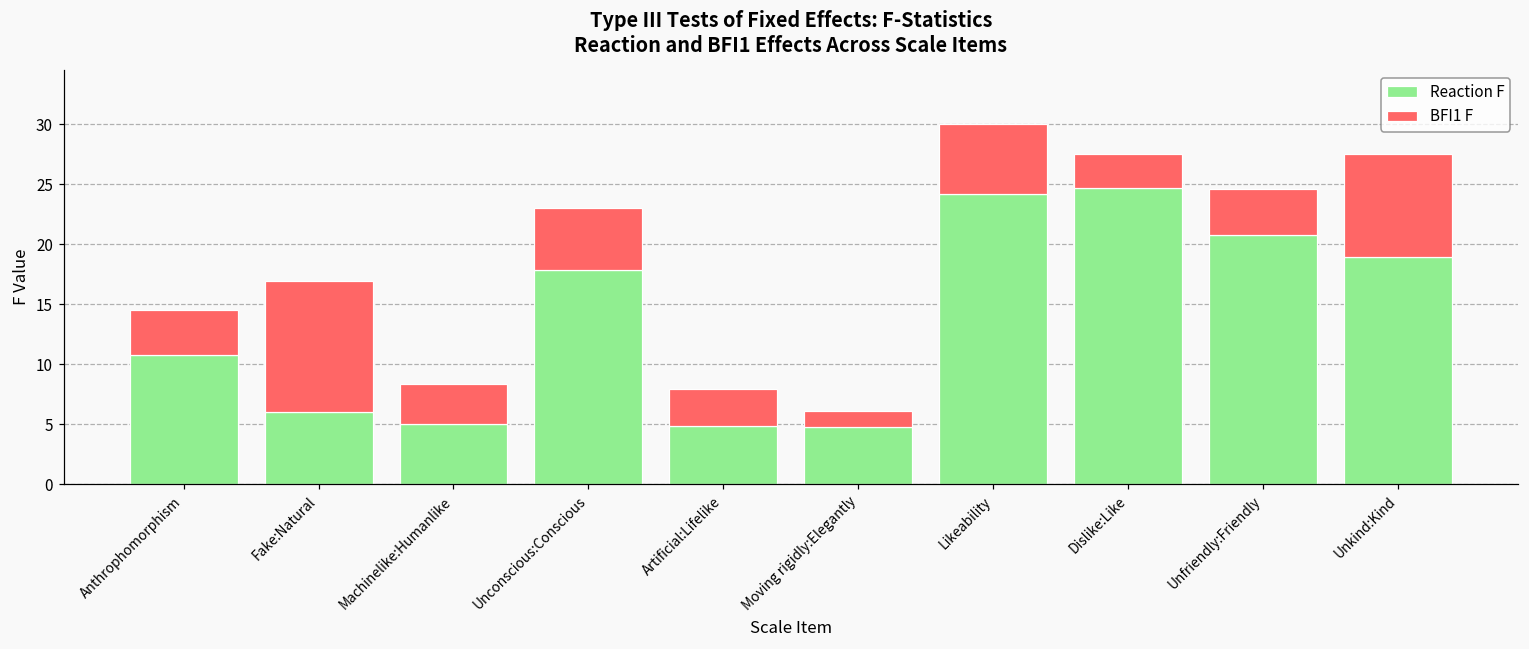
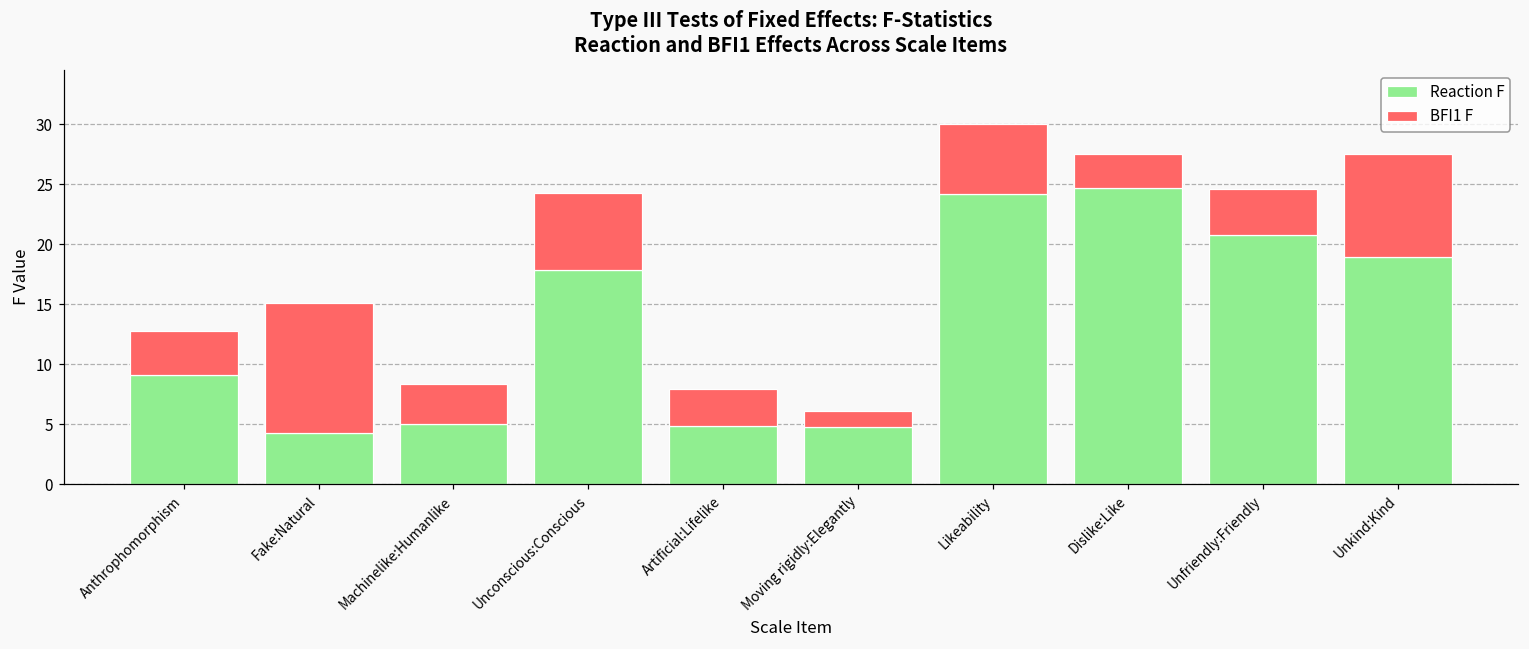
  {
    "Reaction F": {
-     "Anthrophomorphism": 10.8,
-     "Fake:Natural": 6.1,
+     "Anthrophomorphism": 9.1,
+     "Fake:Natural": 4.2,
      "Machinelike:Humanlike": 5.0,
      "Unconscious:Conscious": 17.8,
      "Artificial:Lifelike": 4.9,
      "Moving rigidly:Elegantly": 4.7,
      "Likeability": 24.2,
      "Dislike:Like": 24.7,
      "Unfriendly:Friendly": 20.8,
      "Unkind:Kind": 19.0
    },
    "BFI1 F": {
      "Anthrophomorphism": 3.7,
      "Fake:Natural": 10.9,
      "Machinelike:Humanlike": 3.3,
-     "Unconscious:Conscious": 5.2,
+     "Unconscious:Conscious": 6.4,
      "Artificial:Lifelike": 3.1,
      "Moving rigidly:Elegantly": 1.3,
      "Likeability": 5.8,
      "Dislike:Like": 2.8,
      "Unfriendly:Friendly": 3.8,
      "Unkind:Kind": 8.6
    }
  }
